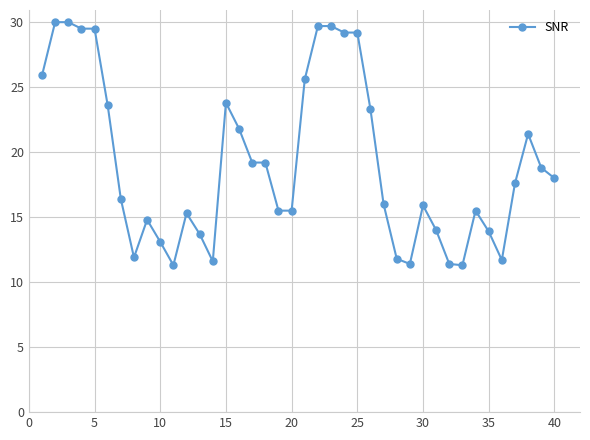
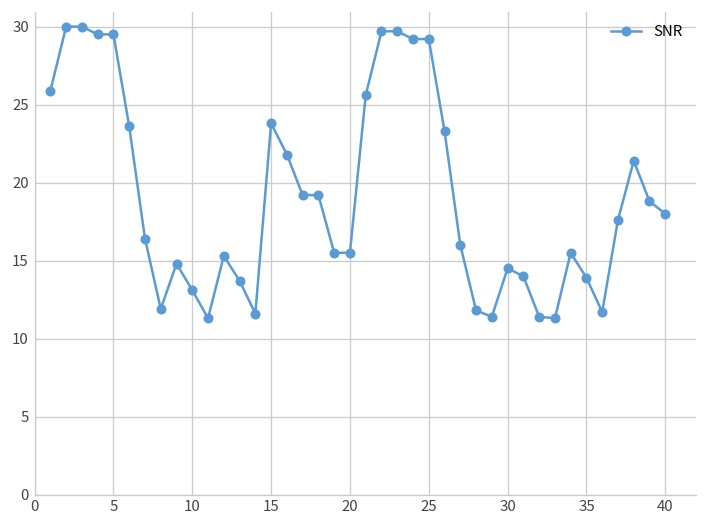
  {
    "5": 29.5,
    "10": 13.1,
    "15": 23.8,
    "20": 15.5,
    "25": 29.2,
-   "30": 15.9,
+   "30": 14.5,
    "35": 13.9,
    "40": 18.0
  }
